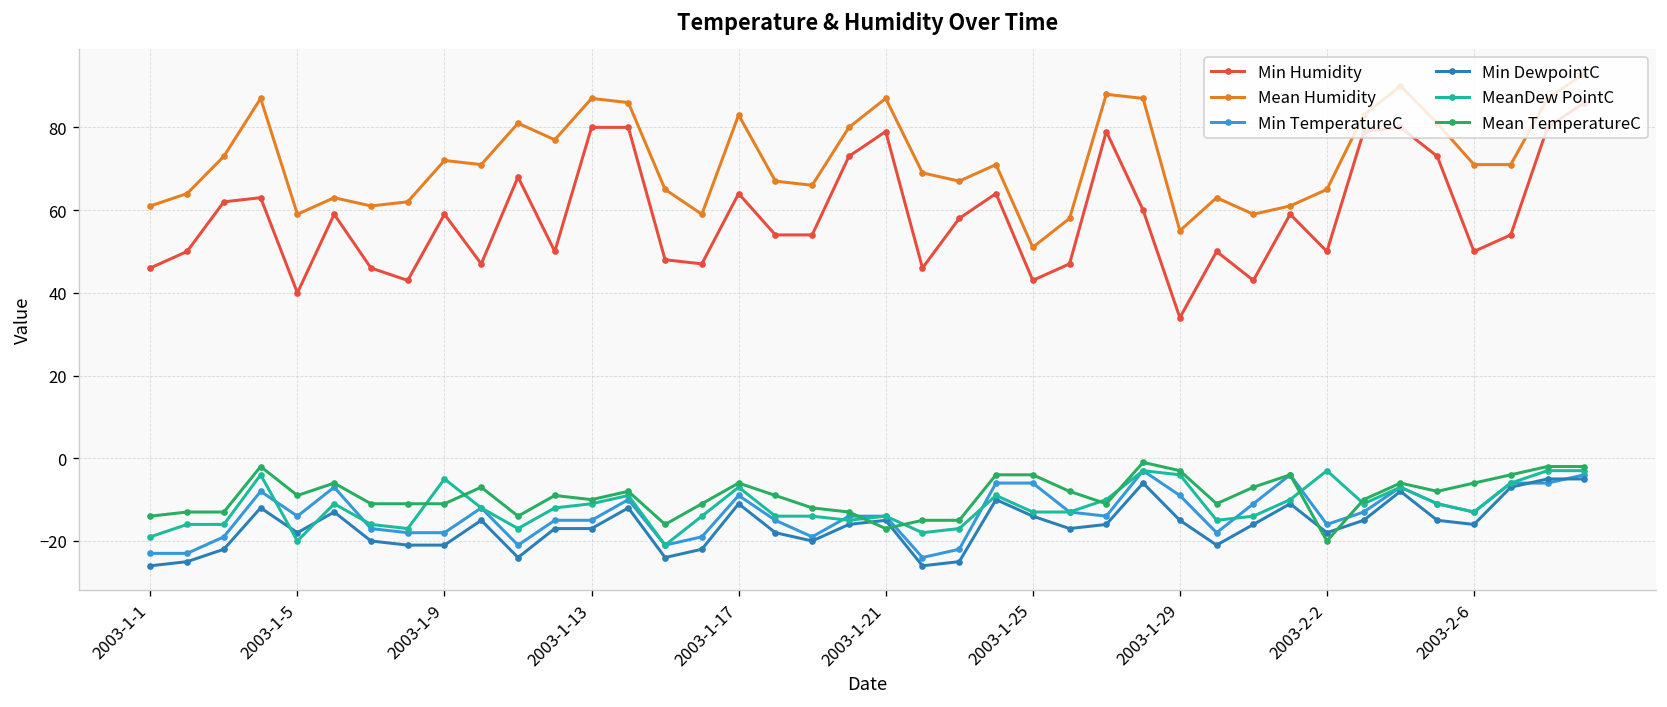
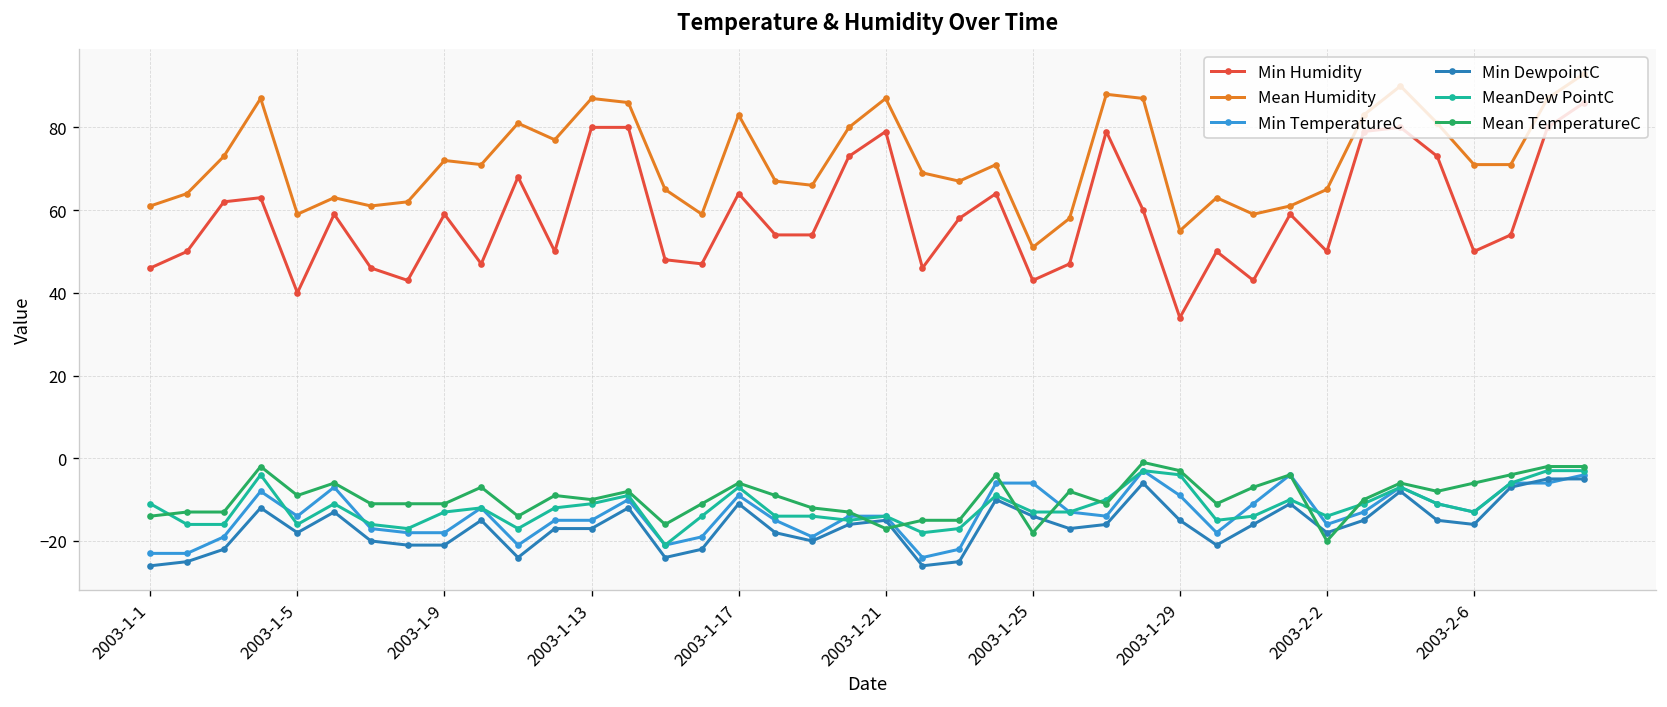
  {
    "MeanDew PointC": {
-     "2003-1-1": -19,
-     "2003-1-5": -20,
-     "2003-1-9": -5,
+     "2003-1-1": -11,
+     "2003-1-5": -16,
+     "2003-1-9": -13,
      "2003-1-13": -11,
      "2003-1-17": -7,
      "2003-1-25": -13,
      "2003-1-29": -4,
-     "2003-2-2": -3
+     "2003-2-2": -14
    },
    "Mean TemperatureC": {
      "2003-1-1": -14,
      "2003-1-5": -9,
      "2003-1-9": -11,
      "2003-1-13": -10,
      "2003-1-17": -6,
      "2003-1-21": -17,
-     "2003-1-25": -4,
+     "2003-1-25": -18,
      "2003-1-29": -3,
      "2003-2-2": -20,
      "2003-2-6": -6
    }
  }
